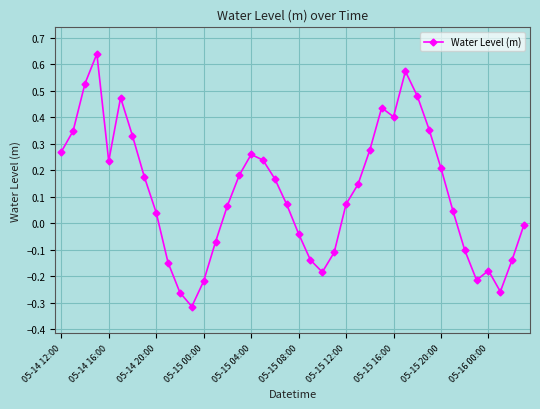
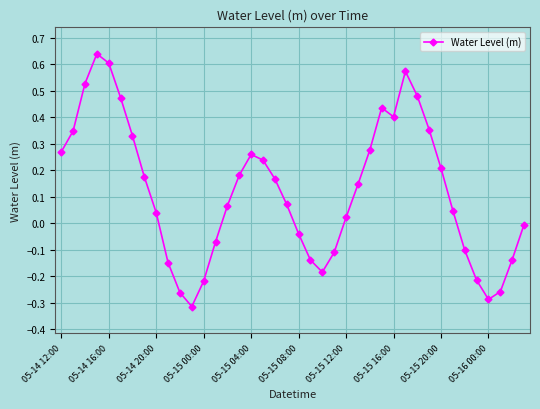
  {
    "05-14 12:00": 0.27,
-   "05-14 16:00": 0.23,
+   "05-14 16:00": 0.60,
    "05-14 20:00": 0.04,
    "05-15 00:00": -0.22,
    "05-15 04:00": 0.26,
    "05-15 08:00": -0.04,
-   "05-15 12:00": 0.07,
+   "05-15 12:00": 0.02,
    "05-15 16:00": 0.40,
    "05-15 20:00": 0.21,
-   "05-16 00:00": -0.18
+   "05-16 00:00": -0.29
  }
